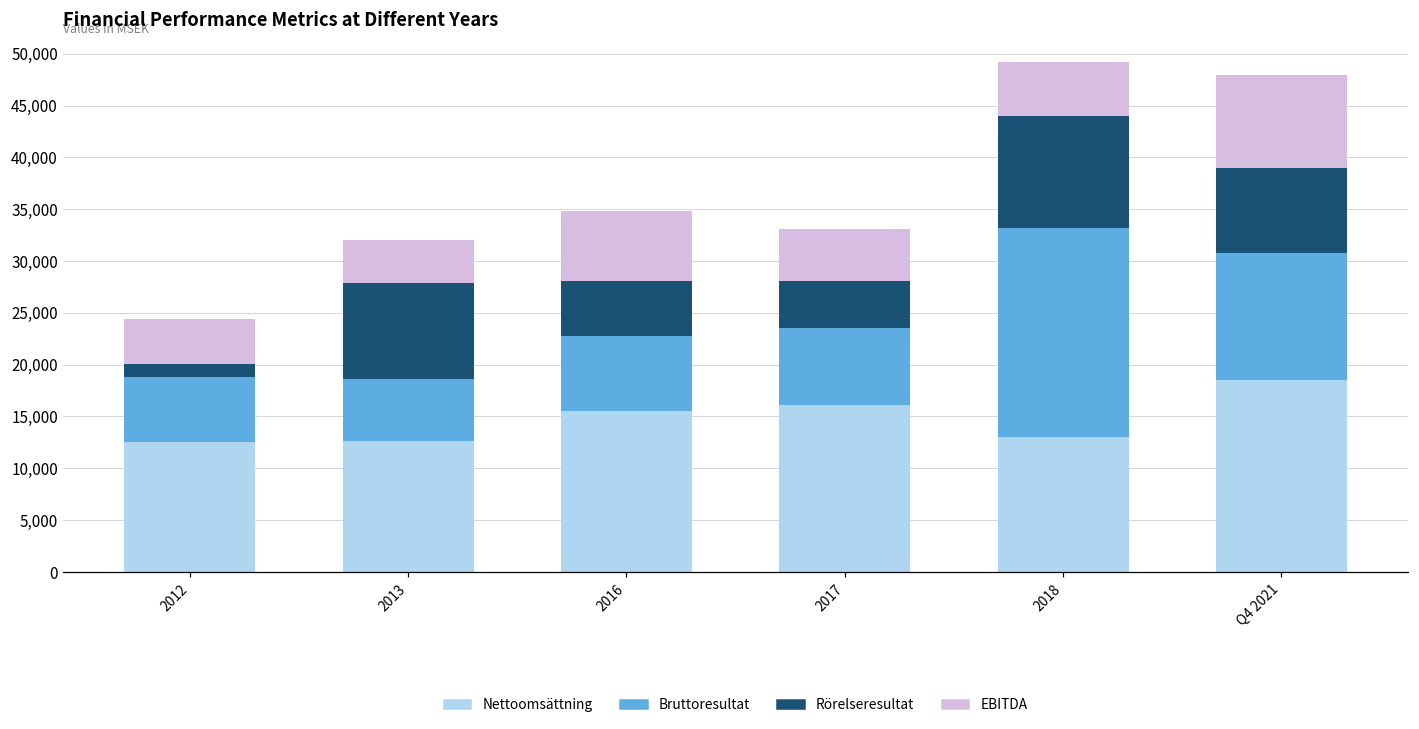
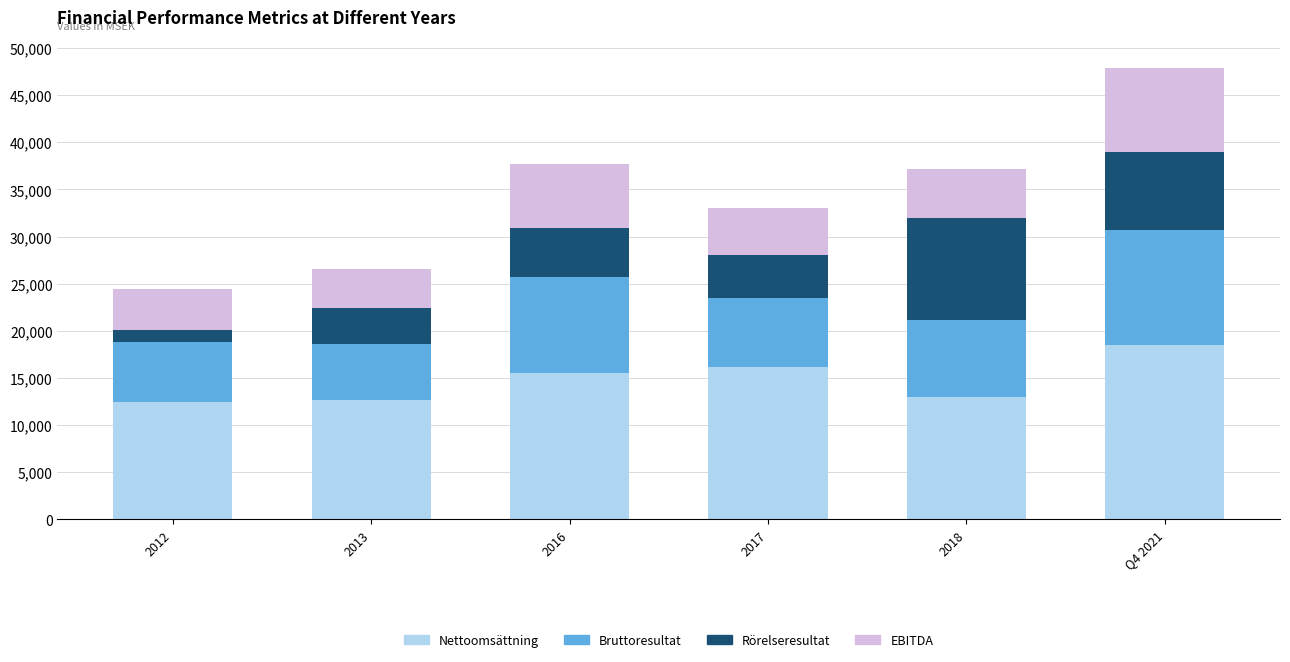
  {
    "Bruttoresultat": {
      "2012": "6,000",
      "2013": "6,000",
-     "2016": "7,000",
+     "2016": "10,000",
      "2017": "7,000",
-     "2018": "20,000",
+     "2018": "8,000",
      "Q4 2021": "12,000"
    },
    "Rörelseresultat": {
      "2012": "1,000",
-     "2013": "9,000",
+     "2013": "4,000",
      "2016": "5,000",
      "2017": "5,000",
      "2018": "11,000",
      "Q4 2021": "8,000"
    }
  }
